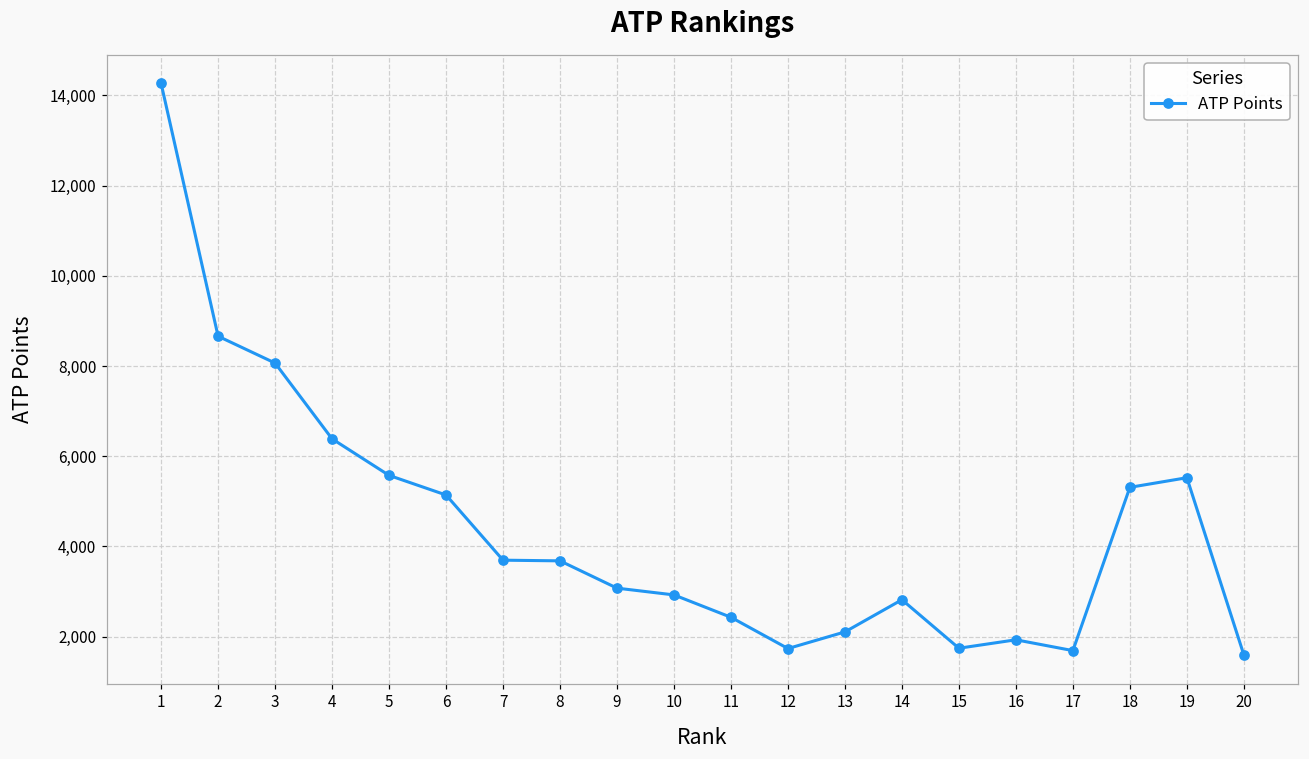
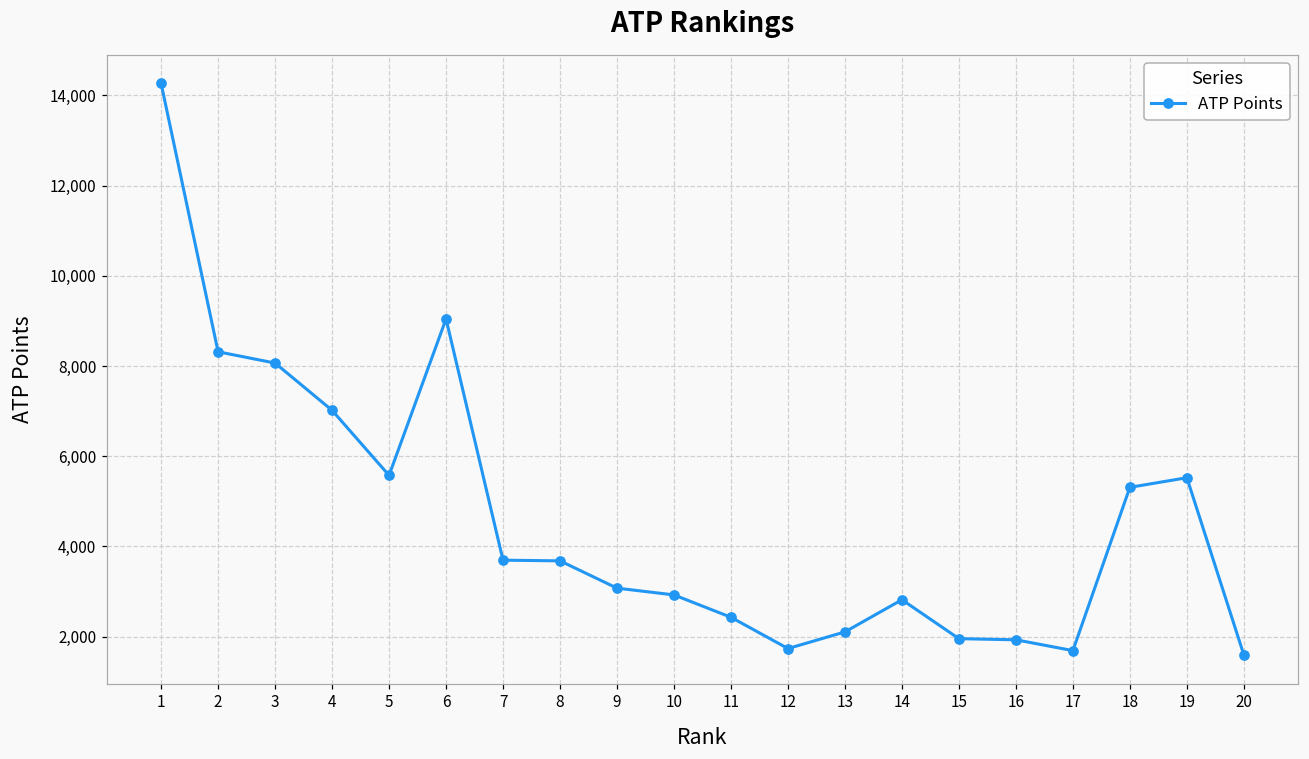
  {
    "1": "14,300",
-   "2": "8,700",
+   "2": "8,300",
    "3": "8,100",
-   "4": "6,400",
+   "4": "7,000",
    "5": "5,600",
-   "6": "5,100",
+   "6": "9,000",
    "7": "3,700",
    "8": "3,700",
    "9": "3,100",
    "10": "2,900",
    "11": "2,400",
    "12": "1,700",
    "13": "2,100",
    "14": "2,800",
-   "15": "1,700",
+   "15": "2,000",
    "16": "1,900",
    "17": "1,700",
    "18": "5,300",
    "19": "5,500",
    "20": "1,600"
  }
